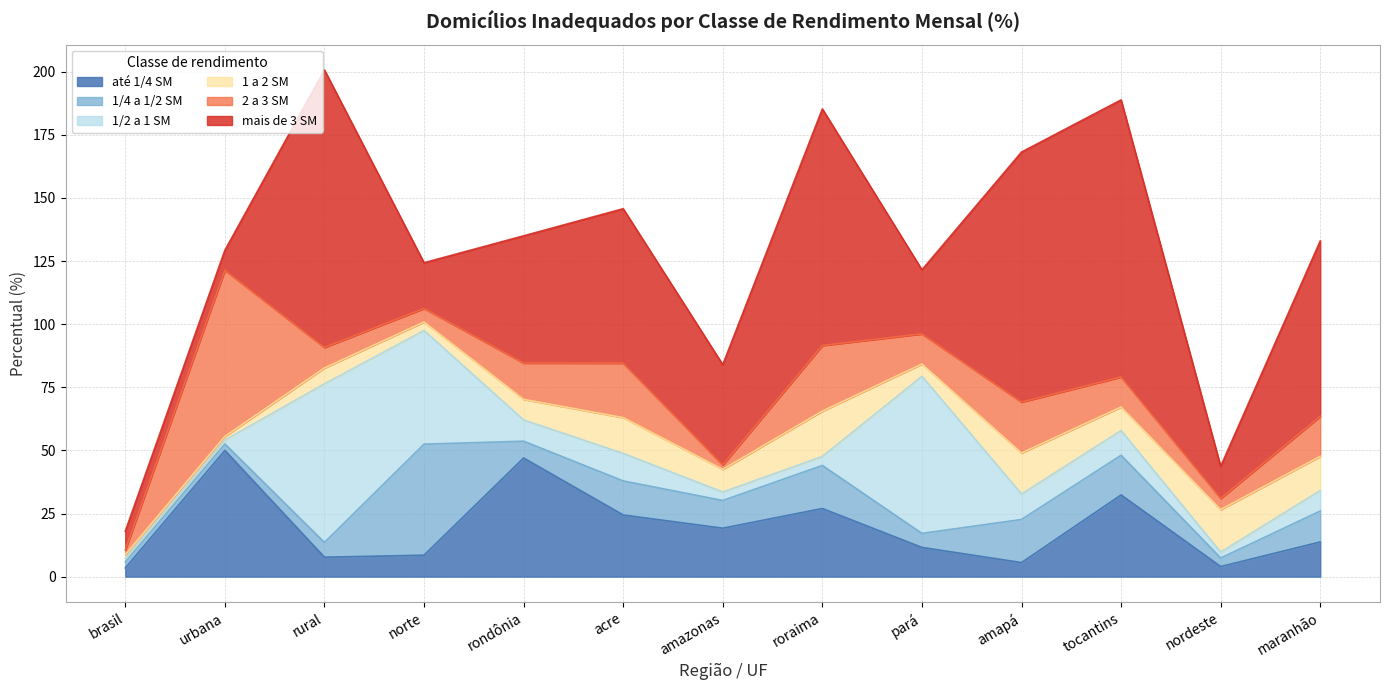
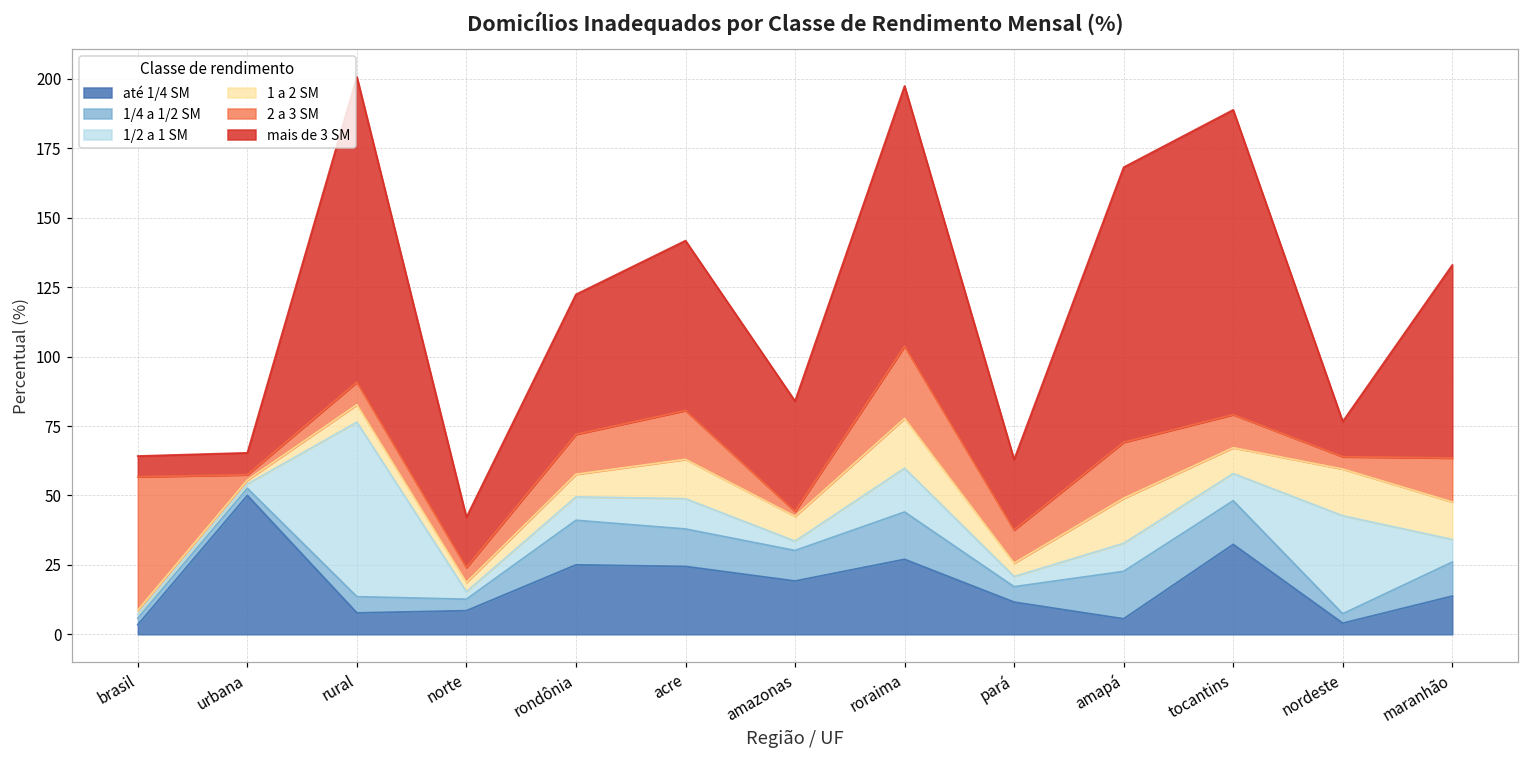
  {
    "até 1/4 SM": {
      "brasil": 3,
      "urbana": 50,
      "rural": 8,
      "norte": 9,
-     "rondônia": 47,
+     "rondônia": 25,
      "acre": 24,
      "amazonas": 19,
      "roraima": 27,
      "pará": 12,
      "amapá": 6,
      "tocantins": 32,
      "nordeste": 4,
      "maranhão": 14
    },
    "1/4 a 1/2 SM": {
      "brasil": 2,
      "urbana": 3,
      "rural": 6,
-     "norte": 44,
-     "rondônia": 7,
+     "norte": 4,
+     "rondônia": 16,
      "acre": 13,
      "amazonas": 11,
      "roraima": 17,
      "pará": 6,
      "amapá": 17,
      "tocantins": 16,
      "nordeste": 3,
      "maranhão": 12
    },
    "1/2 a 1 SM": {
      "brasil": 1,
      "urbana": 2,
      "rural": 63,
-     "norte": 45,
+     "norte": 3,
      "rondônia": 8,
      "acre": 11,
      "amazonas": 3,
-     "roraima": 4,
-     "pará": 62,
+     "roraima": 16,
+     "pará": 4,
      "amapá": 10,
      "tocantins": 10,
-     "nordeste": 2,
+     "nordeste": 35,
      "maranhão": 8
    },
    "1 a 2 SM": {
      "brasil": 1,
      "urbana": 1,
      "rural": 6,
      "norte": 3,
      "rondônia": 8,
      "acre": 14,
      "amazonas": 9,
      "roraima": 18,
      "pará": 5,
      "amapá": 16,
      "tocantins": 9,
      "nordeste": 17,
      "maranhão": 14
    },
    "2 a 3 SM": {
-     "brasil": 2,
-     "urbana": 66,
+     "brasil": 48,
+     "urbana": 2,
      "rural": 8,
      "norte": 5,
      "rondônia": 14,
-     "acre": 22,
+     "acre": 18,
      "amazonas": 2,
      "roraima": 26,
      "pará": 12,
      "amapá": 20,
      "tocantins": 12,
      "nordeste": 4,
      "maranhão": 16
    },
    "mais de 3 SM": {
      "brasil": 7,
      "urbana": 8,
      "rural": 110,
      "norte": 18,
      "rondônia": 50,
      "acre": 61,
      "amazonas": 40,
      "roraima": 94,
      "pará": 25,
      "amapá": 99,
      "tocantins": 110,
      "nordeste": 13,
      "maranhão": 69
    }
  }
